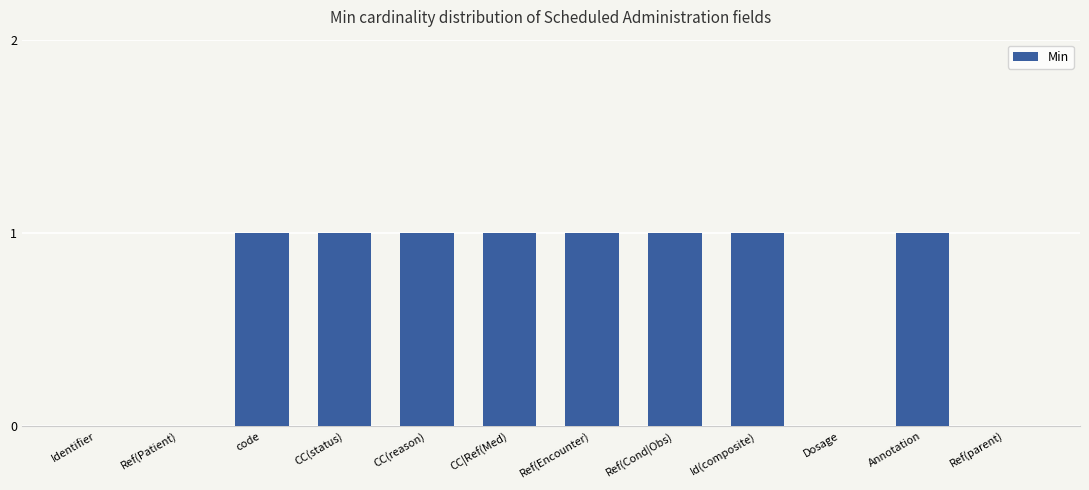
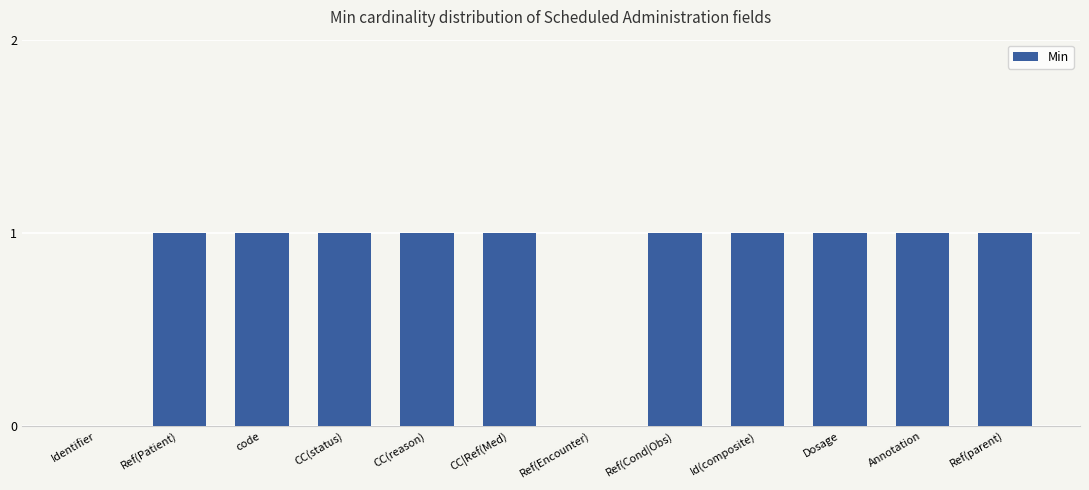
  {
    "Identifier": 0,
-   "Ref(Patient)": 0,
+   "Ref(Patient)": 1,
    "code": 1,
    "CC(status)": 1,
    "CC(reason)": 1,
    "CC|Ref(Med)": 1,
-   "Ref(Encounter)": 1,
+   "Ref(Encounter)": 0,
    "Ref(Cond|Obs)": 1,
    "Id(composite)": 1,
-   "Dosage": 0,
+   "Dosage": 1,
    "Annotation": 1,
-   "Ref(parent)": 0
+   "Ref(parent)": 1
  }
